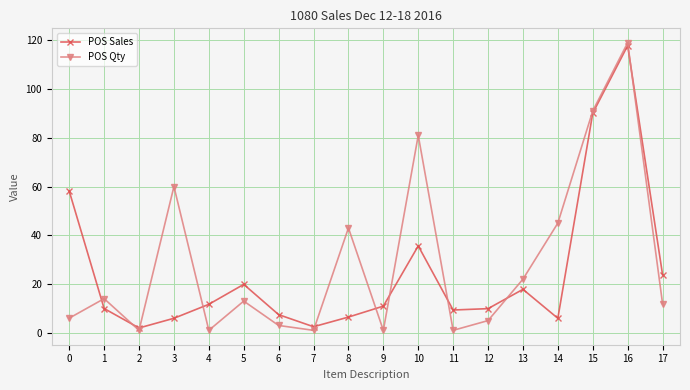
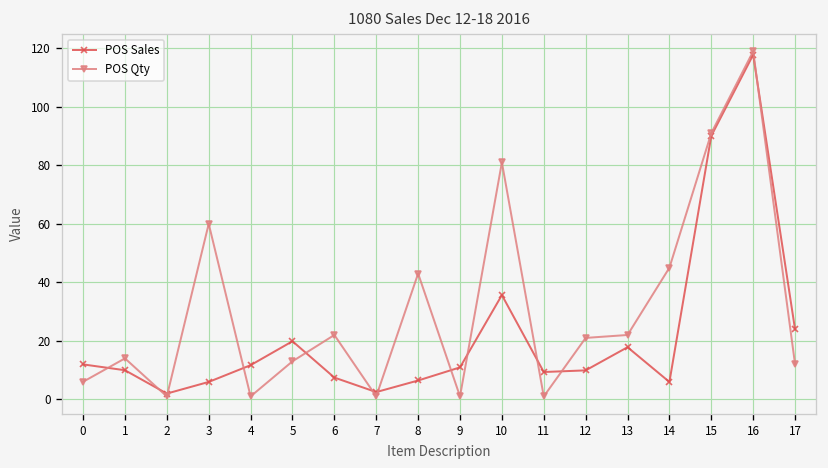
  {
    "POS Sales": {
-     "0": 58,
+     "0": 12,
      "1": 10,
      "3": 6,
      "4": 12,
      "5": 20,
      "6": 7,
      "7": 2,
      "8": 6,
      "9": 11,
      "10": 36,
      "11": 9,
      "12": 10,
      "13": 18,
      "14": 6,
      "16": 118,
      "17": 24
    },
    "POS Qty": {
      "0": 6,
      "1": 14,
      "3": 60,
      "4": 1,
      "5": 13,
-     "6": 3,
+     "6": 22,
      "7": 1,
      "8": 43,
      "9": 1,
      "10": 81,
      "11": 1,
-     "12": 5,
+     "12": 21,
      "13": 22,
      "14": 45,
      "16": 119,
      "17": 12
    }
  }
